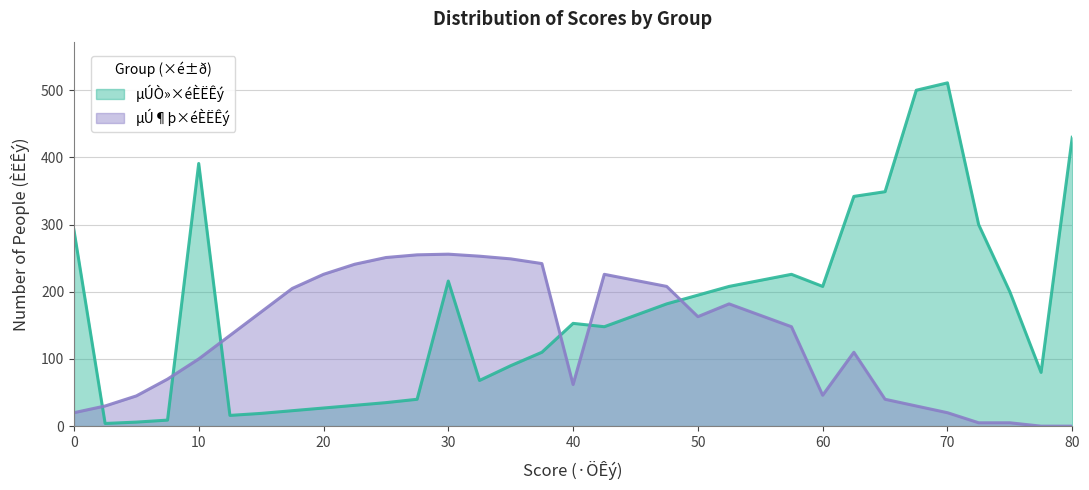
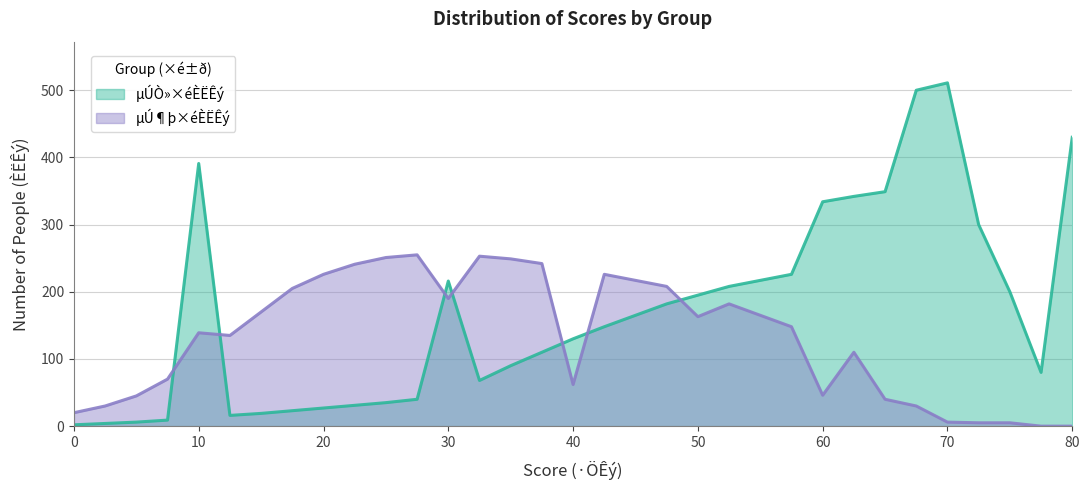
  {
    "µÚÒ»×éÈËÊý": {
-     "0": 290,
+     "0": 0,
      "10": 390,
      "20": 30,
      "30": 220,
-     "40": 150,
+     "40": 130,
      "50": 200,
-     "60": 210,
+     "60": 330,
      "70": 510,
      "80": 430
    },
    "µÚ¶þ×éÈËÊý": {
      "0": 20,
-     "10": 100,
+     "10": 140,
      "20": 230,
-     "30": 260,
+     "30": 190,
      "40": 60,
      "50": 160,
      "60": 50,
-     "70": 20,
+     "70": 10,
      "80": 0
    }
  }
